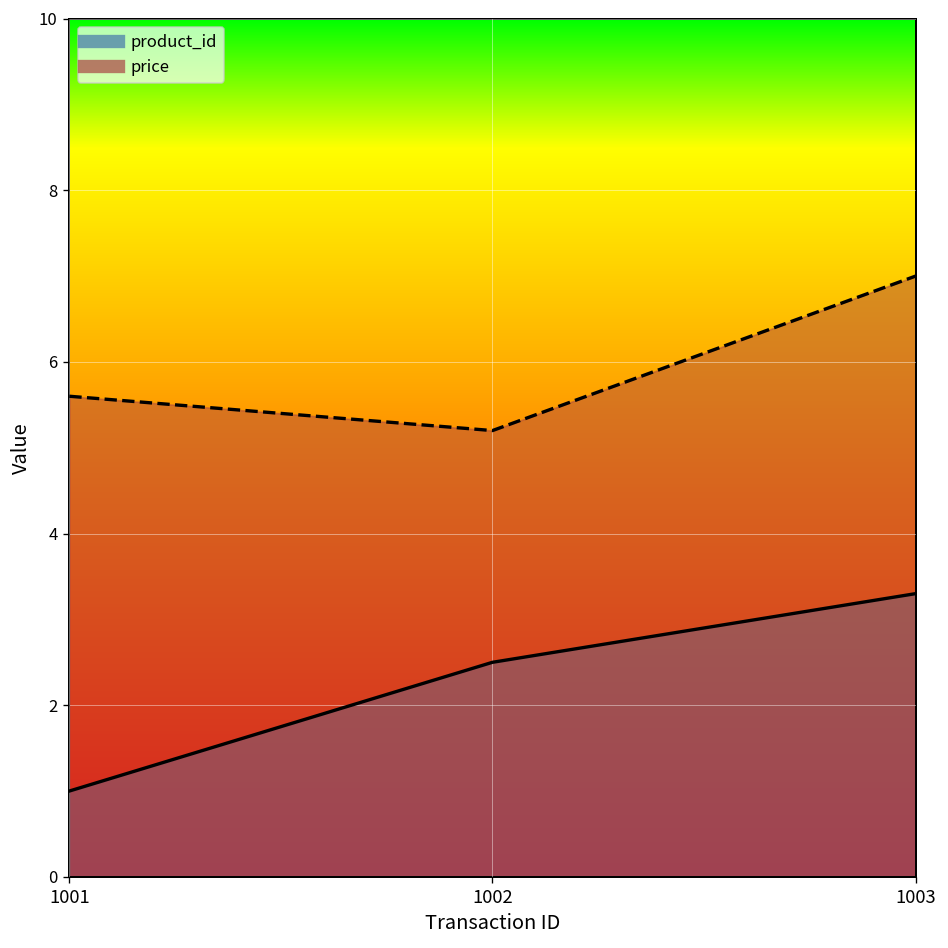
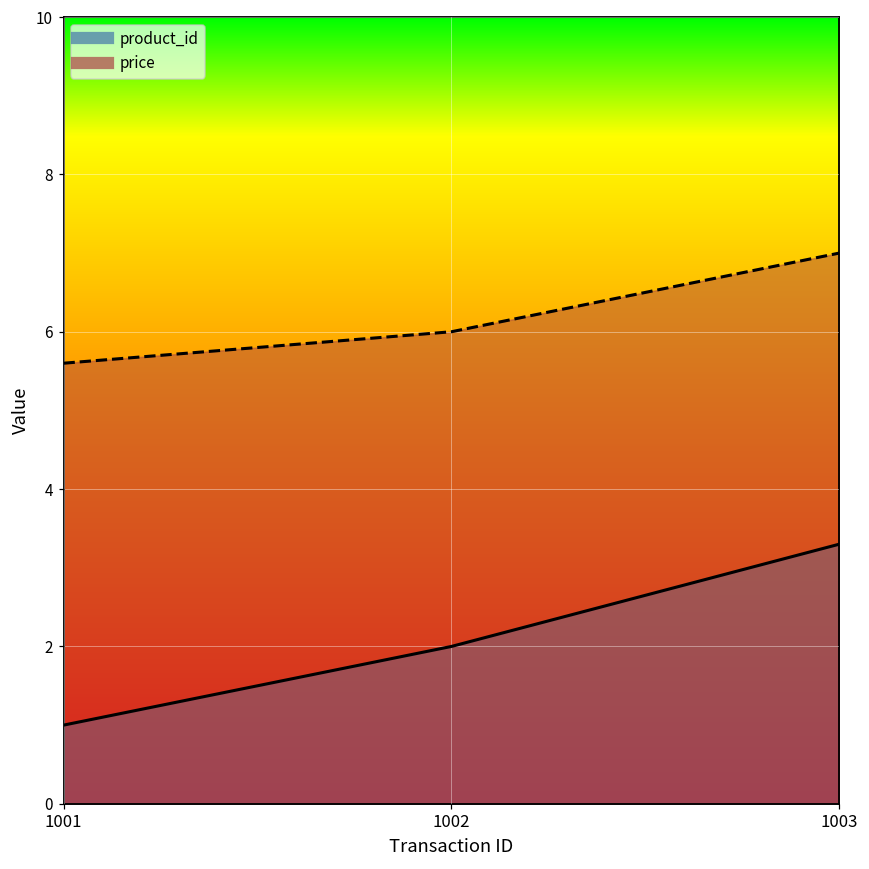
  {
    "product_id": {
      "1001": 1.0,
-     "1002": 2.5,
+     "1002": 2.0,
      "1003": 3.3
    },
    "price": {
      "1001": 5.6,
-     "1002": 5.2,
+     "1002": 6.0,
      "1003": 7.0
    }
  }
